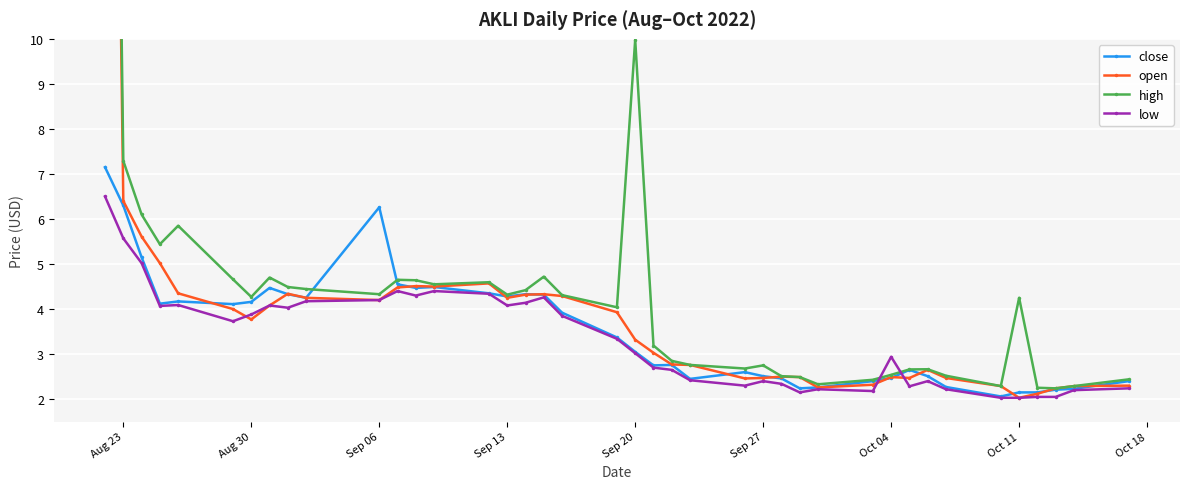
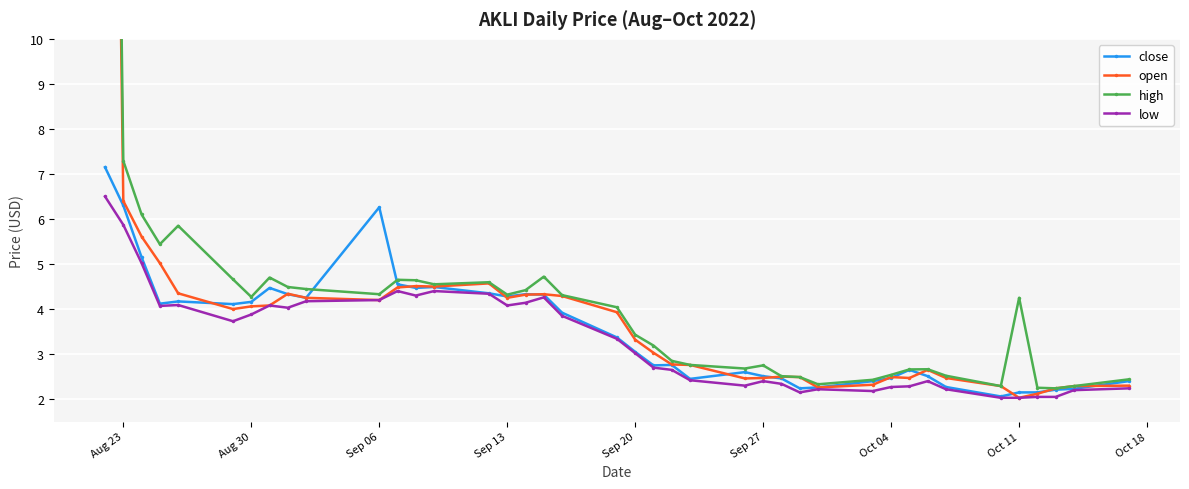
  {
    "close": {
      "Aug 23": 6.3,
      "Aug 30": 4.2,
      "Sep 06": 6.3,
      "Oct 11": 2.2
    },
    "open": {
      "Aug 23": 6.4,
-     "Aug 30": 3.8,
+     "Aug 30": 4.1,
      "Sep 20": 3.3
    },
    "high": {
      "Aug 23": 7.3,
      "Aug 30": 4.3,
      "Sep 06": 4.3,
-     "Sep 20": 10.0,
+     "Sep 20": 3.4,
      "Sep 27": 2.8,
      "Oct 11": 4.3
    },
    "low": {
-     "Aug 23": 5.6,
+     "Aug 23": 5.9,
      "Aug 30": 3.9,
      "Sep 13": 4.1,
      "Sep 27": 2.4,
-     "Oct 04": 2.9
+     "Oct 04": 2.3
    }
  }
